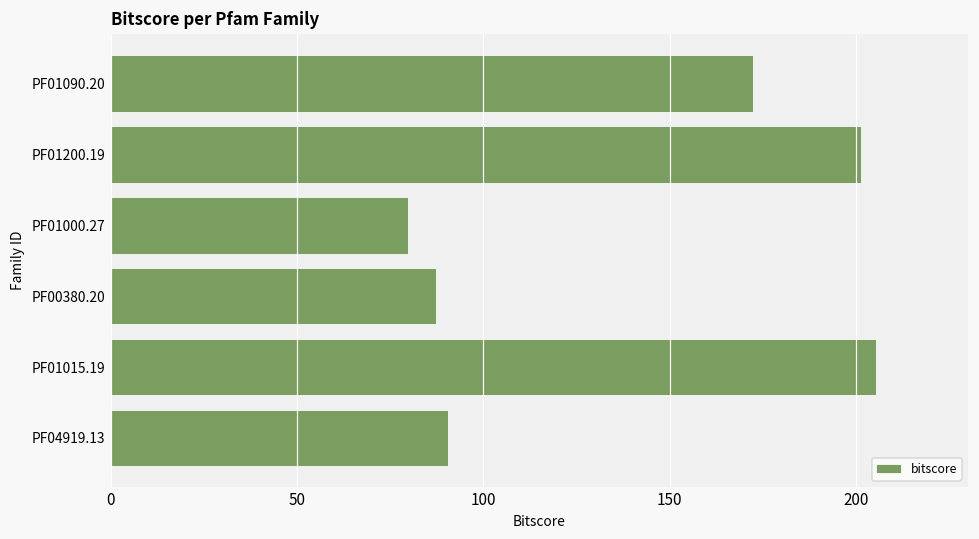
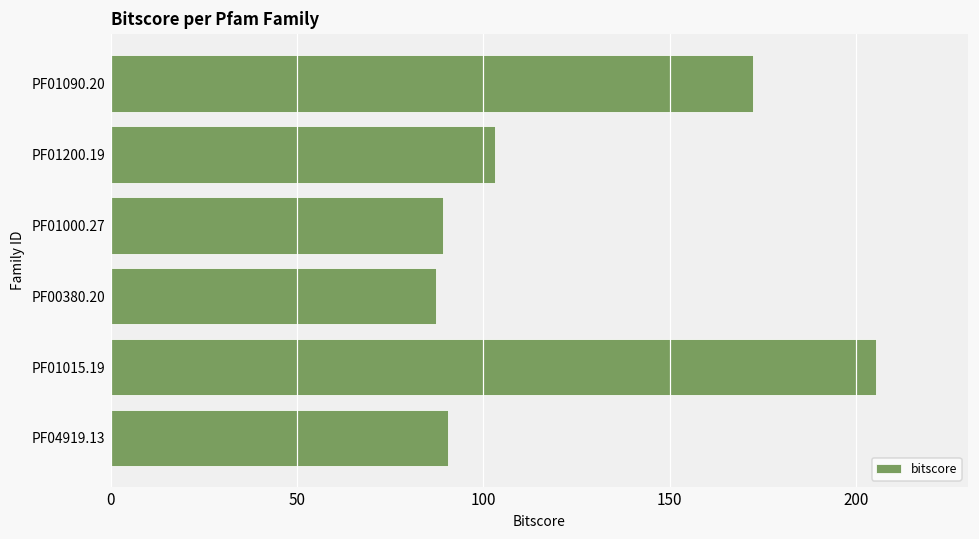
  {
    "PF01090.20": 172,
-   "PF01200.19": 201,
-   "PF01000.27": 80,
+   "PF01200.19": 103,
+   "PF01000.27": 89,
    "PF00380.20": 87,
    "PF01015.19": 205,
    "PF04919.13": 91
  }
